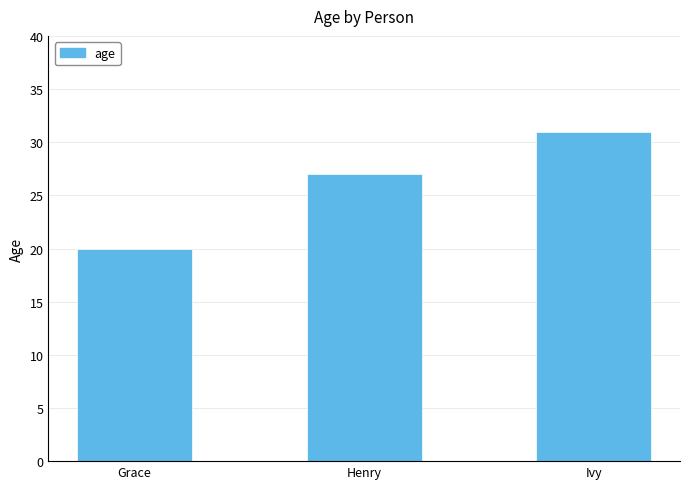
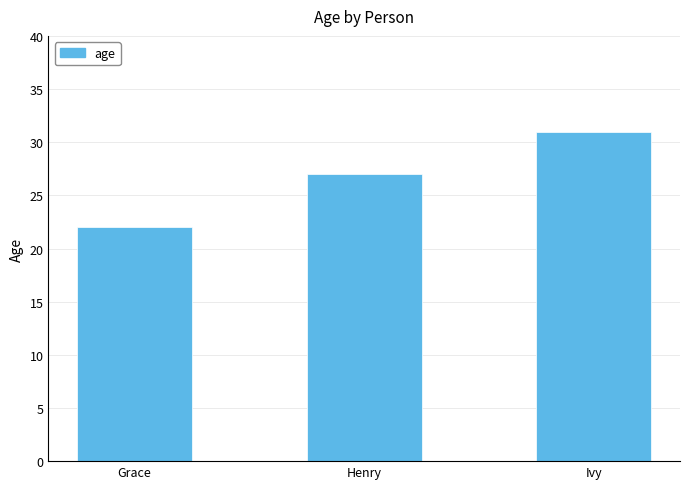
  {
-   "Grace": 20,
+   "Grace": 22,
    "Henry": 27,
    "Ivy": 31
  }
